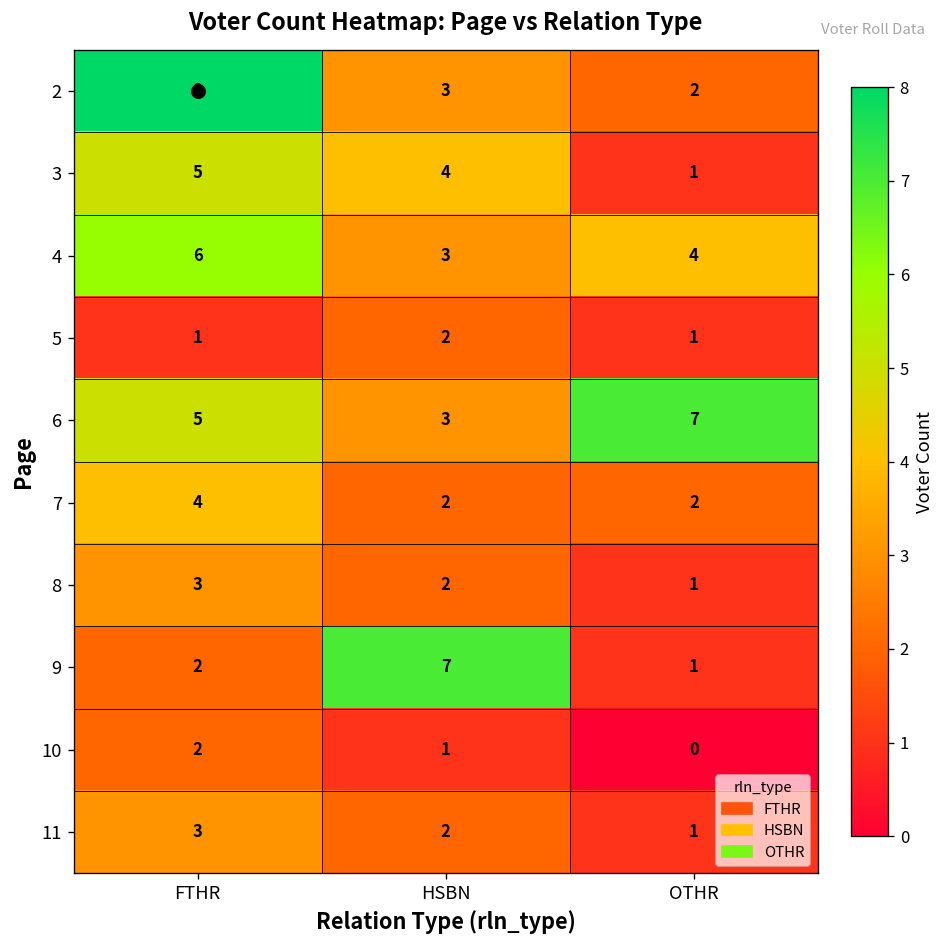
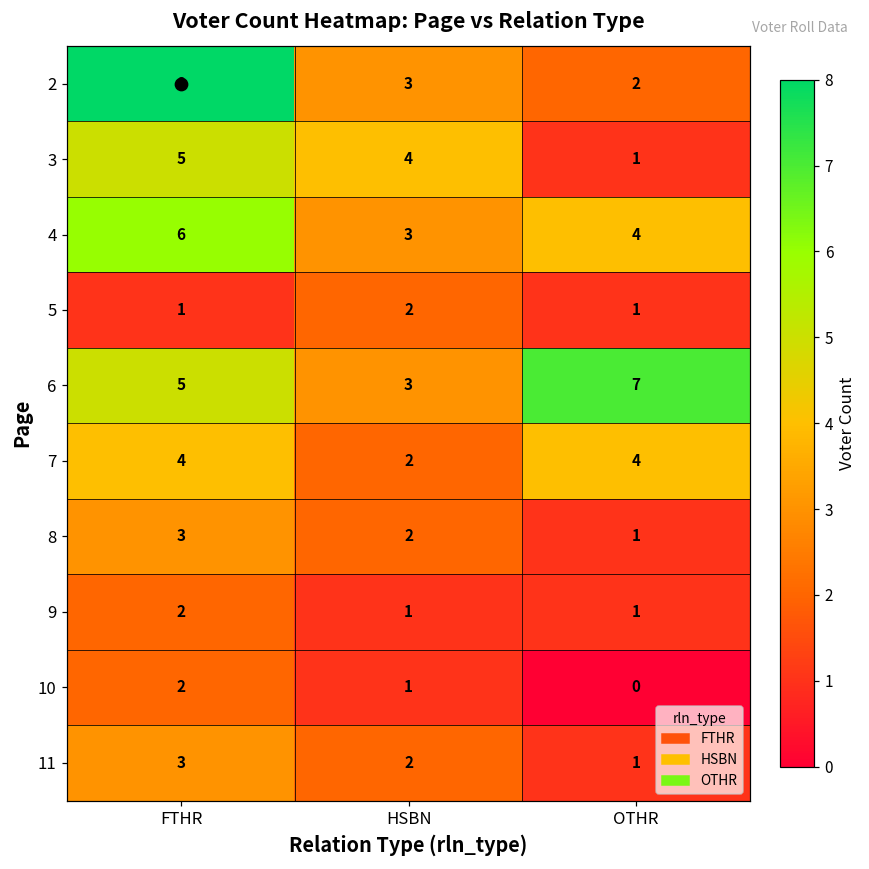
  {
    "2": {
      "HSBN": 3,
      "OTHR": 2
    },
    "3": {
      "FTHR": 5,
      "HSBN": 4,
      "OTHR": 1
    },
    "4": {
      "FTHR": 6,
      "HSBN": 3,
      "OTHR": 4
    },
    "5": {
      "FTHR": 1,
      "HSBN": 2,
      "OTHR": 1
    },
    "6": {
      "FTHR": 5,
      "HSBN": 3,
      "OTHR": 7
    },
    "7": {
      "FTHR": 4,
      "HSBN": 2,
-     "OTHR": 2
+     "OTHR": 4
    },
    "8": {
      "FTHR": 3,
      "HSBN": 2,
      "OTHR": 1
    },
    "9": {
      "FTHR": 2,
-     "HSBN": 7,
+     "HSBN": 1,
      "OTHR": 1
    },
    "10": {
      "FTHR": 2,
      "HSBN": 1,
      "OTHR": 0
    },
    "11": {
      "FTHR": 3,
      "HSBN": 2,
      "OTHR": 1
    }
  }
